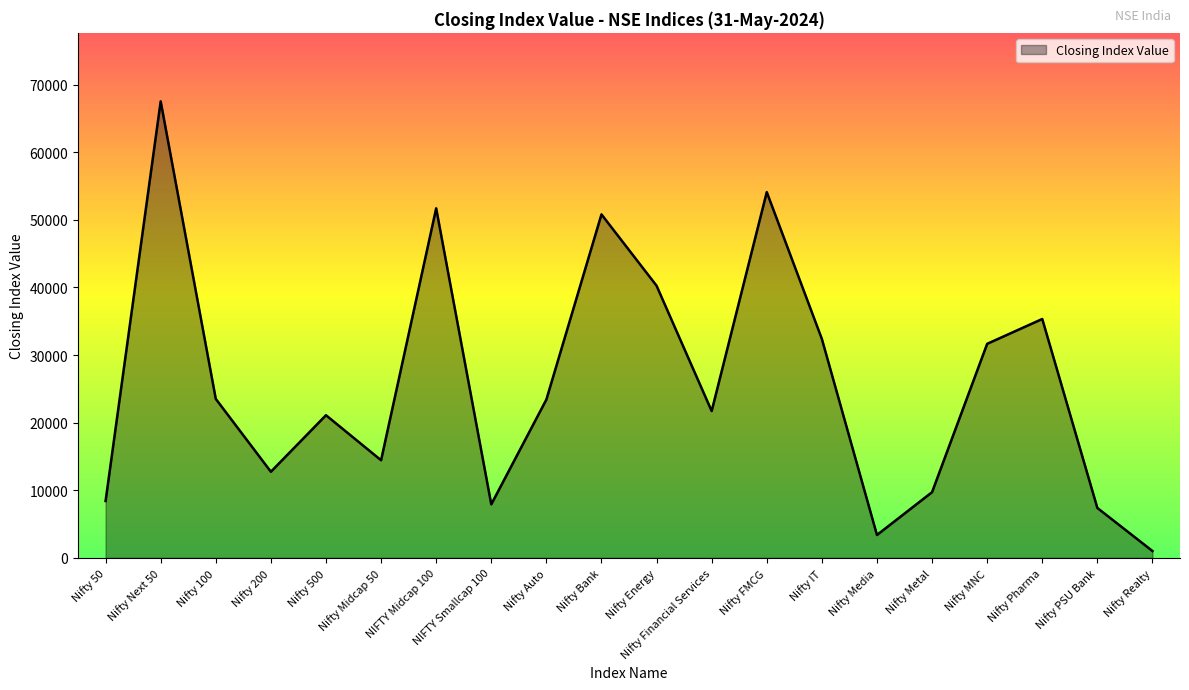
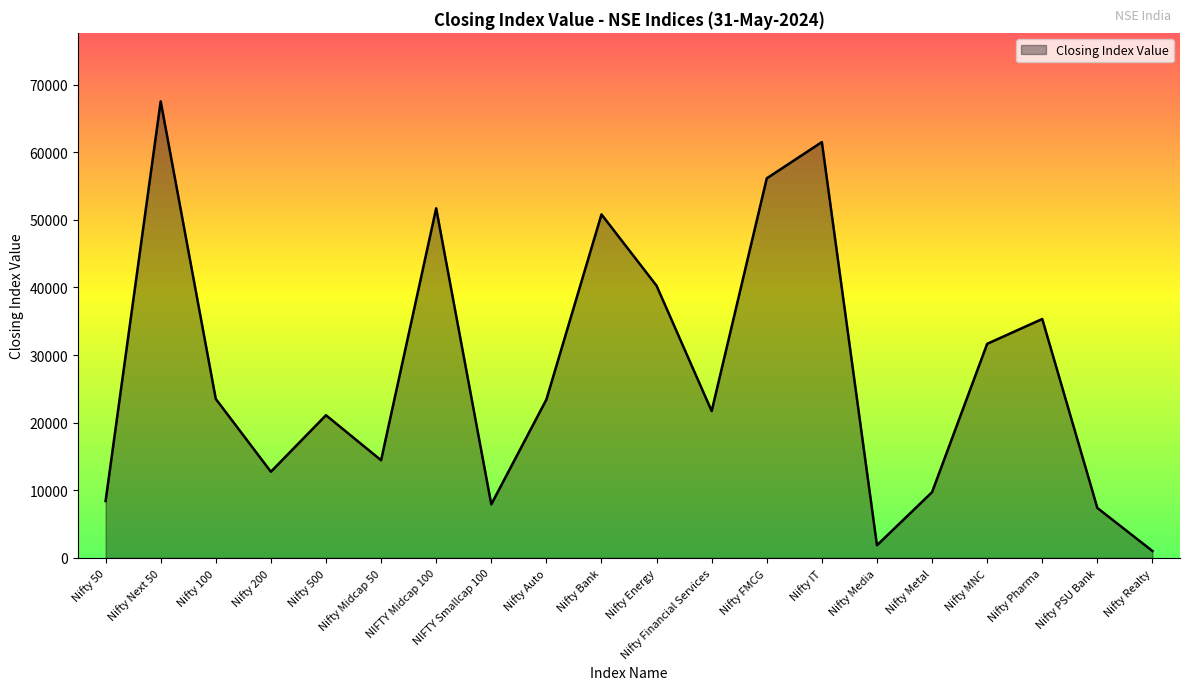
  {
    "Nifty 50": 8000,
    "Nifty Next 50": 68000,
    "Nifty 100": 24000,
    "Nifty 200": 13000,
    "Nifty 500": 21000,
    "Nifty Midcap 50": 14000,
    "NIFTY Midcap 100": 52000,
    "NIFTY Smallcap 100": 8000,
    "Nifty Auto": 23000,
    "Nifty Bank": 51000,
    "Nifty Energy": 40000,
    "Nifty Financial Services": 22000,
-   "Nifty FMCG": 54000,
-   "Nifty IT": 32000,
-   "Nifty Media": 3000,
+   "Nifty FMCG": 56000,
+   "Nifty IT": 62000,
+   "Nifty Media": 2000,
    "Nifty Metal": 10000,
    "Nifty MNC": 32000,
    "Nifty Pharma": 35000,
    "Nifty PSU Bank": 7000,
    "Nifty Realty": 1000
  }
